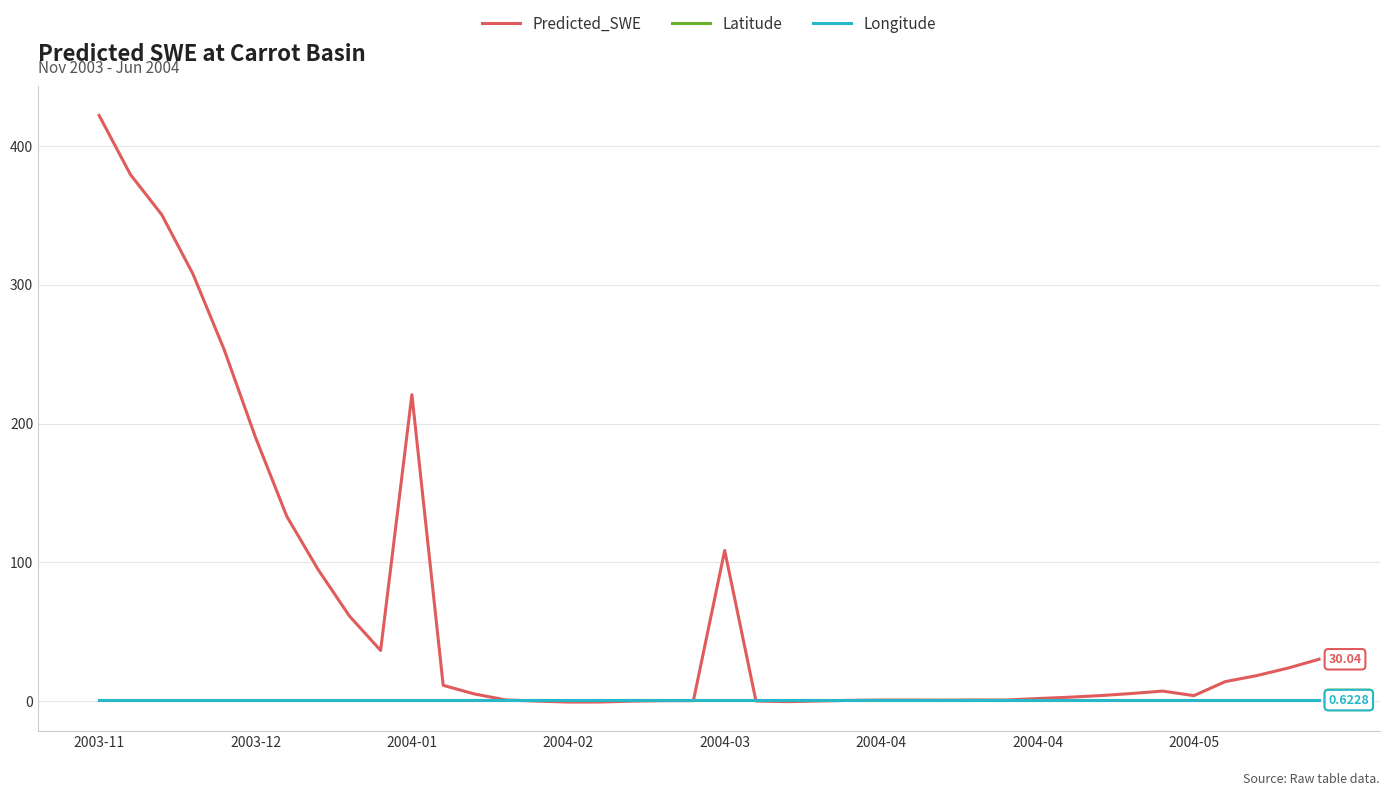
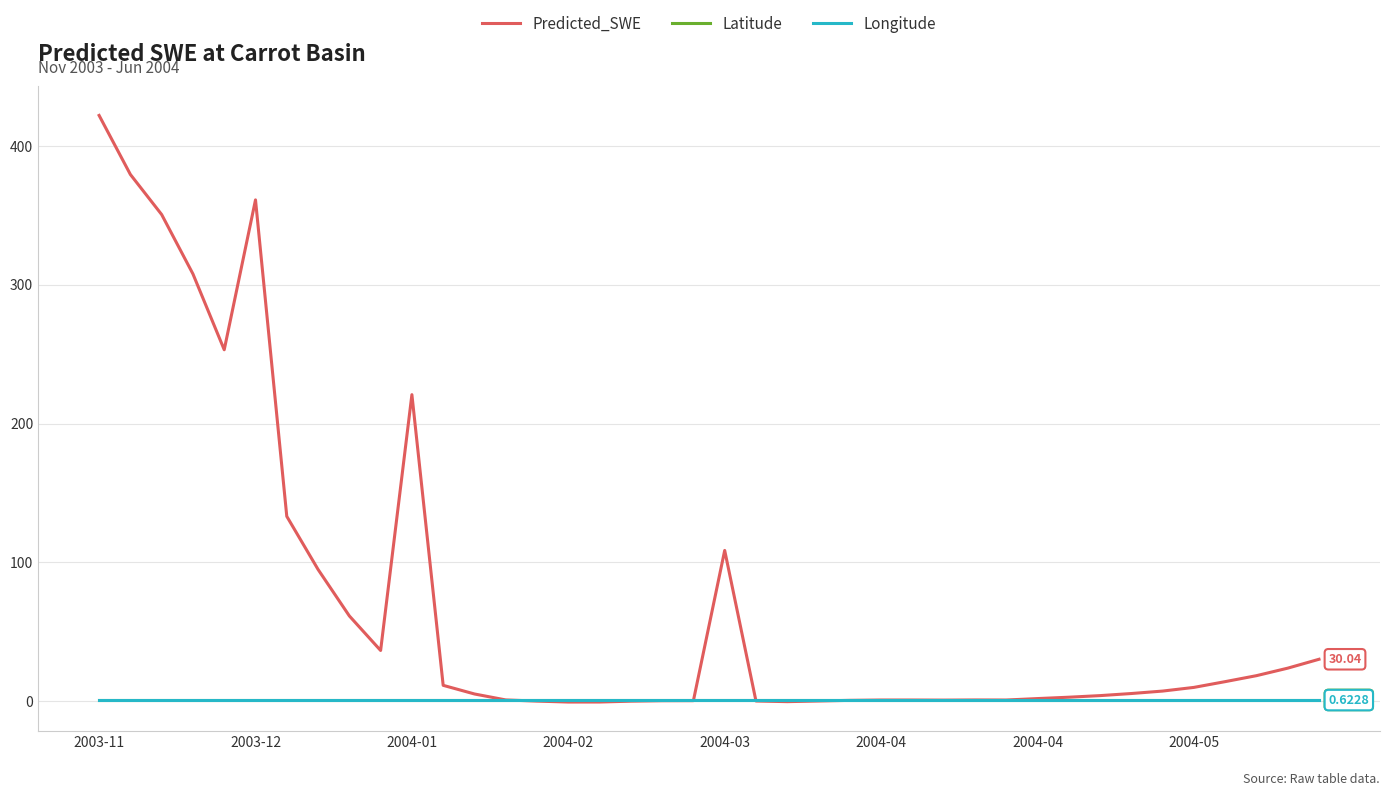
  {
    "Predicted_SWE": {
      "2003-11": 422,
-     "2003-12": 190,
+     "2003-12": 361,
      "2004-01": 221,
      "2004-03": 108,
-     "2004-05": 4
+     "2004-05": 10
    },
    "Longitude": {
      "2003-11": 1,
      "2003-12": 1,
      "2004-01": 1,
      "2004-03": 1,
      "2004-05": 1
    }
  }
